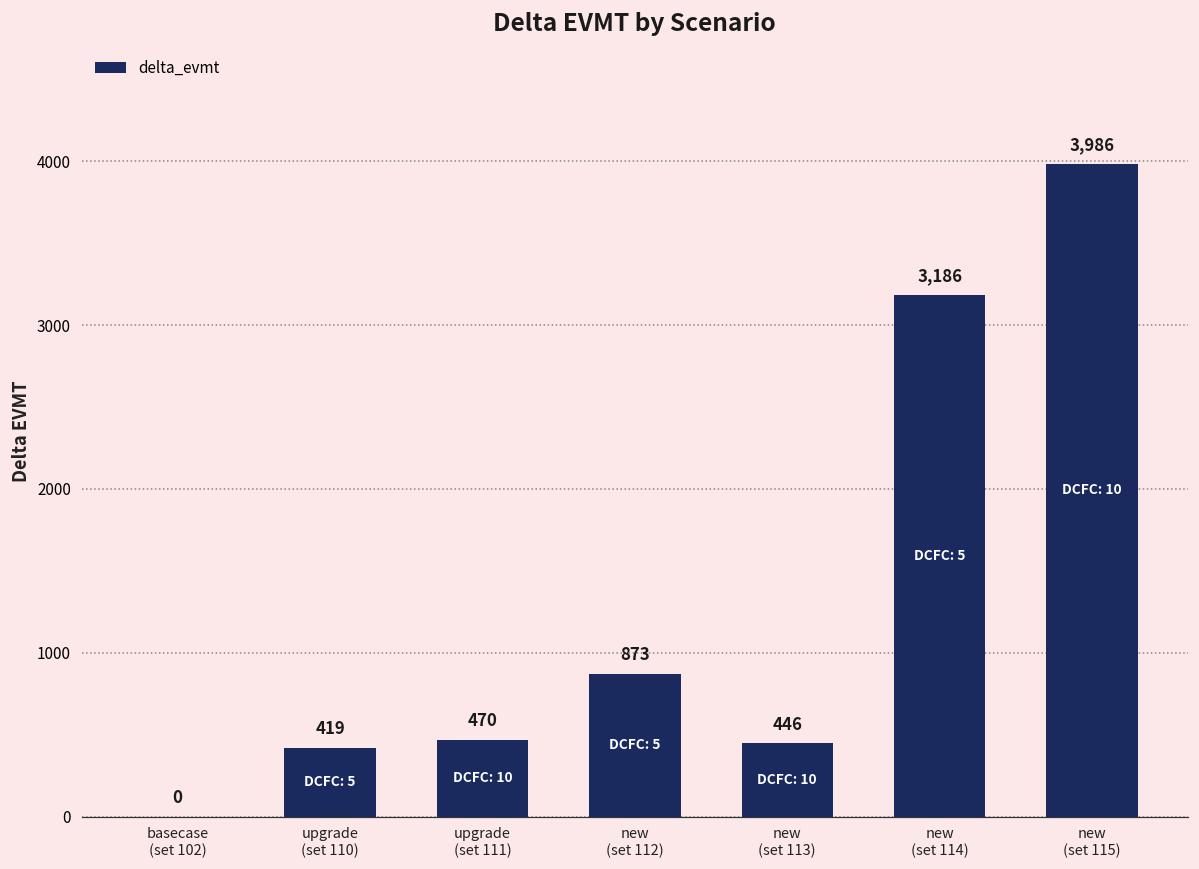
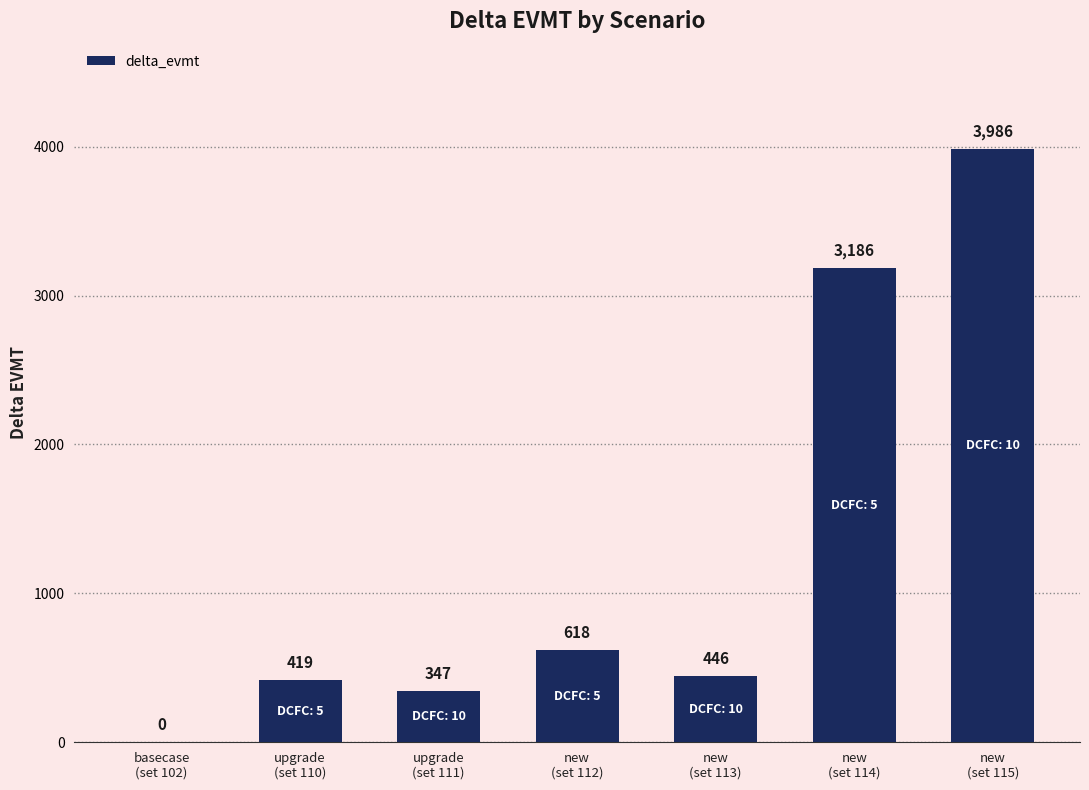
  {
    "basecase (set 102)": "0",
    "upgrade (set 110)": "419",
-   "upgrade (set 111)": "470",
-   "new (set 112)": "873",
+   "upgrade (set 111)": "347",
+   "new (set 112)": "618",
    "new (set 113)": "446",
    "new (set 114)": "3,186",
    "new (set 115)": "3,986"
  }
